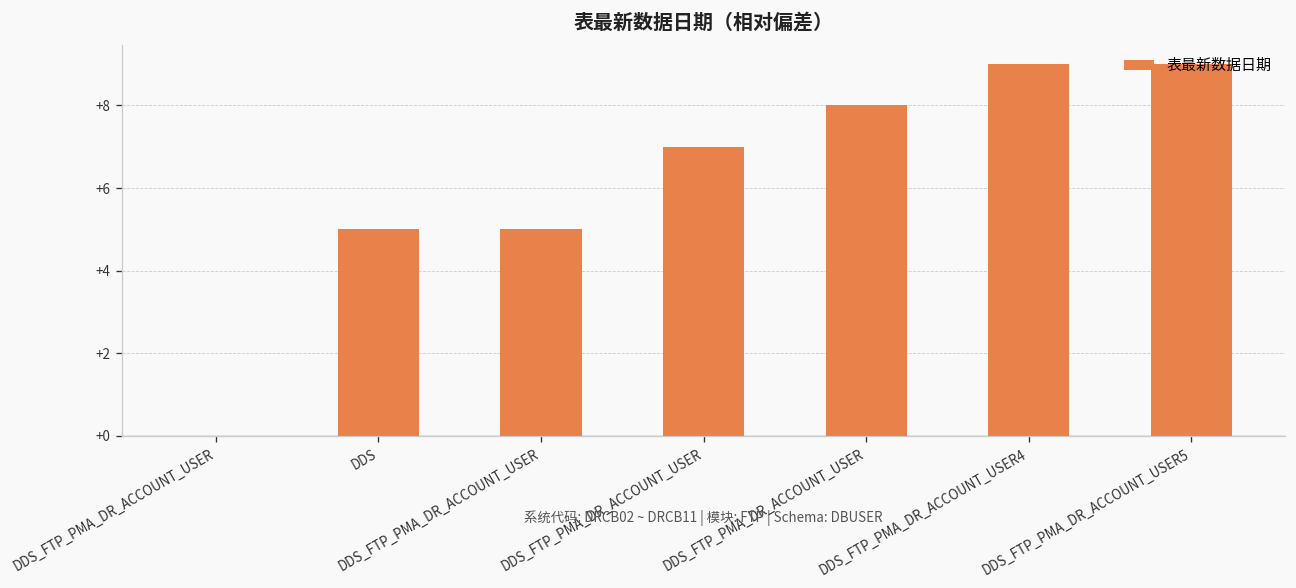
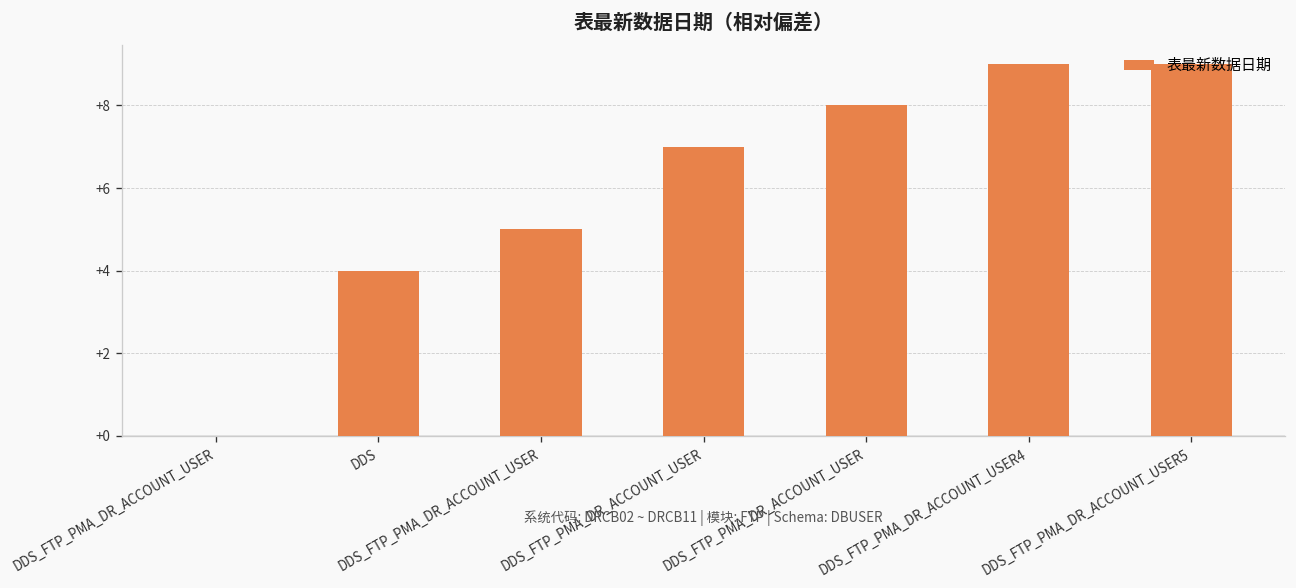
  {
-   "DDS": "+5.0",
+   "DDS": "+4.0",
    "DDS_FTP_PMA_DR_ACCOUNT_USER4": "+9.0",
    "DDS_FTP_PMA_DR_ACCOUNT_USER5": "+9.0"
  }
